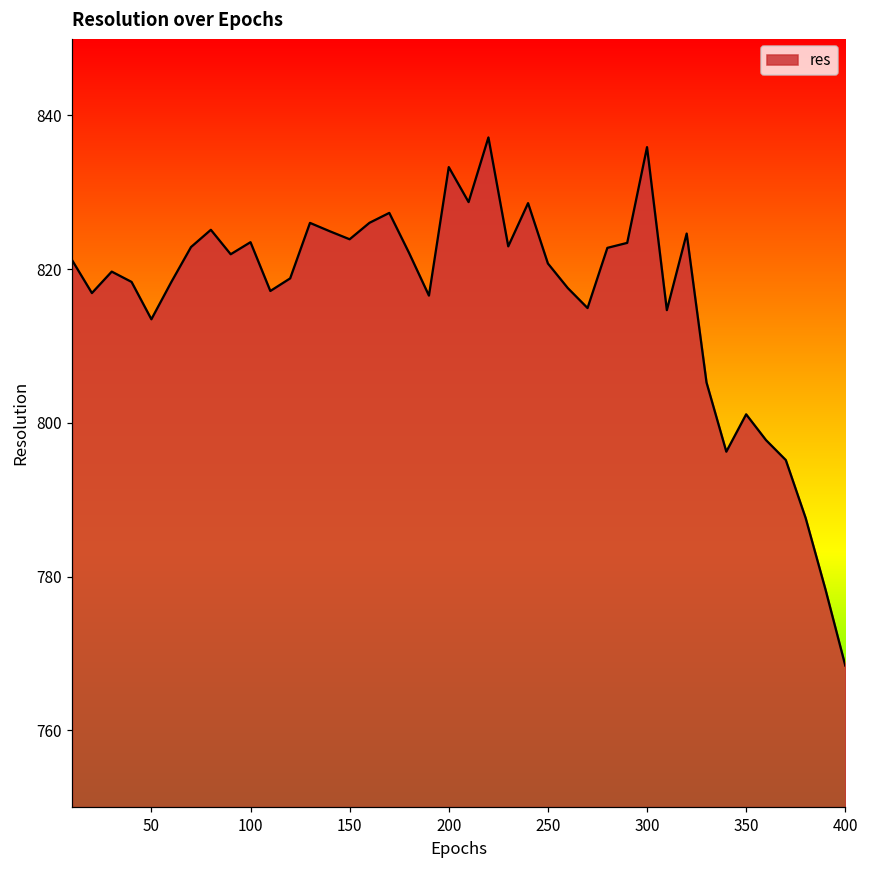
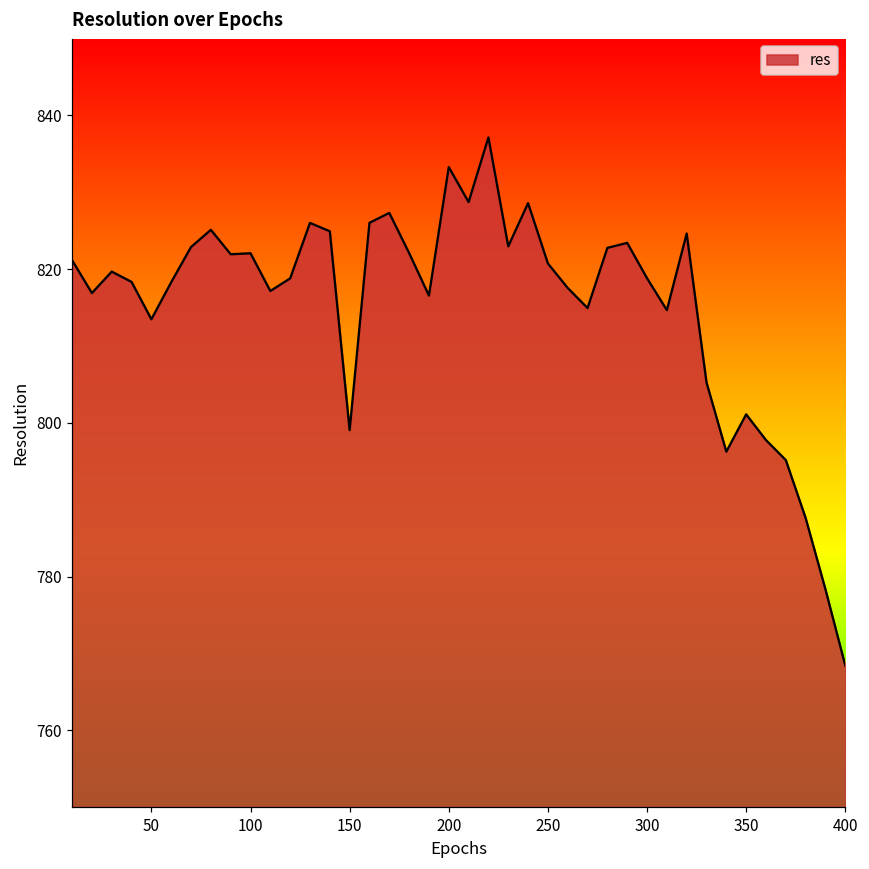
  {
    "50": 813,
-   "100": 824,
-   "150": 824,
+   "100": 822,
+   "150": 799,
    "200": 833,
    "250": 821,
-   "300": 836,
+   "300": 819,
    "350": 801,
    "400": 768
  }
